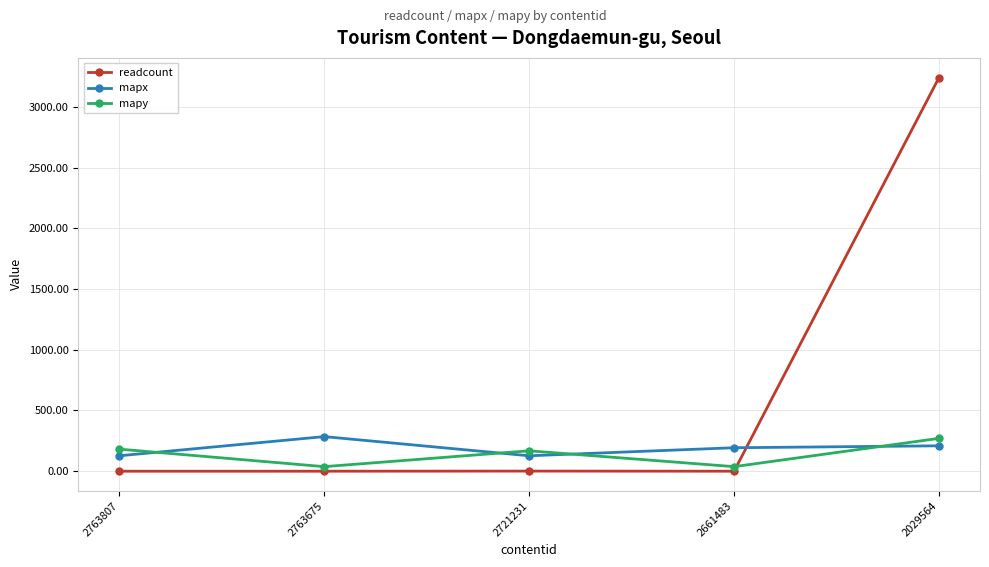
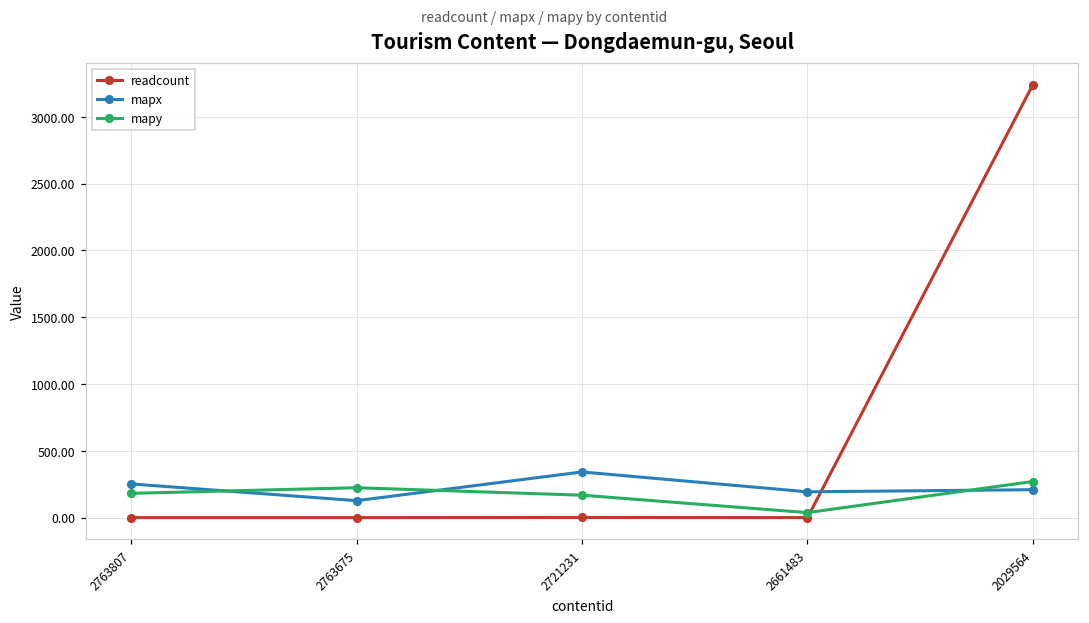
  {
    "readcount": {
      "2763807": 0,
      "2763675": 0,
      "2721231": 0,
      "2661483": 0,
      "2029564": 3240
    },
    "mapx": {
-     "2763807": 130,
-     "2763675": 280,
-     "2721231": 130,
+     "2763807": 250,
+     "2763675": 130,
+     "2721231": 340,
      "2661483": 190,
      "2029564": 210
    },
    "mapy": {
      "2763807": 180,
-     "2763675": 40,
+     "2763675": 220,
      "2721231": 170,
      "2661483": 40,
      "2029564": 270
    }
  }
